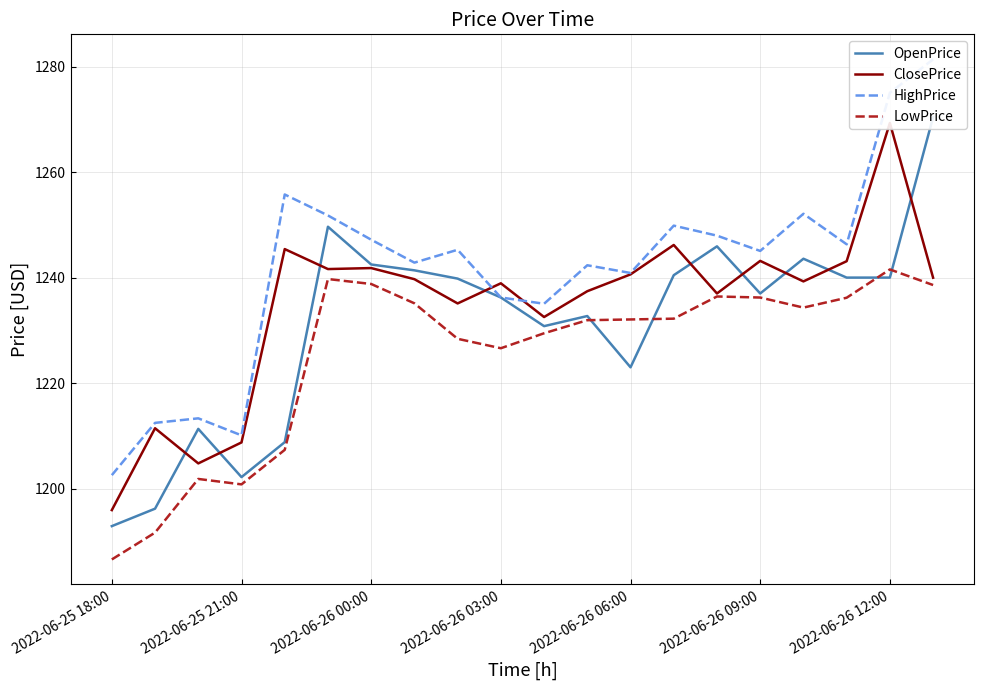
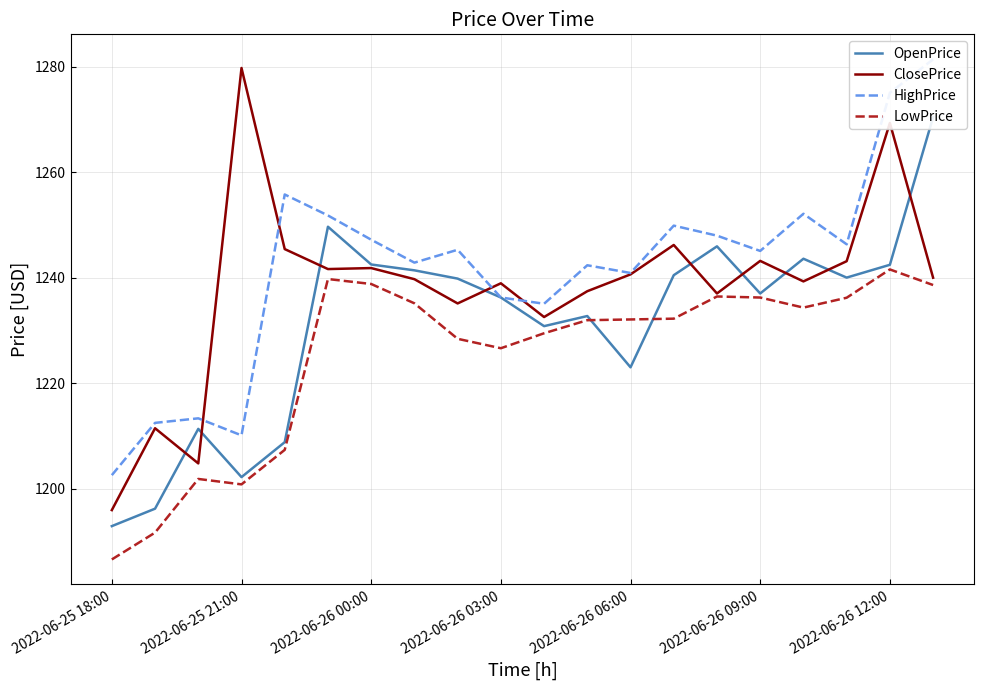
  {
    "OpenPrice": {
      "2022-06-25 18:00": 1193,
      "2022-06-25 21:00": 1202,
      "2022-06-26 00:00": 1243,
      "2022-06-26 06:00": 1223,
      "2022-06-26 09:00": 1237,
-     "2022-06-26 12:00": 1240
+     "2022-06-26 12:00": 1242
    },
    "ClosePrice": {
      "2022-06-25 18:00": 1196,
-     "2022-06-25 21:00": 1209,
+     "2022-06-25 21:00": 1280,
      "2022-06-26 00:00": 1242,
      "2022-06-26 03:00": 1239,
      "2022-06-26 09:00": 1243
    },
    "HighPrice": {
      "2022-06-25 18:00": 1203,
      "2022-06-25 21:00": 1210,
      "2022-06-26 00:00": 1247,
      "2022-06-26 09:00": 1245
    },
    "LowPrice": {
      "2022-06-25 18:00": 1187,
      "2022-06-25 21:00": 1201,
      "2022-06-26 00:00": 1239,
      "2022-06-26 03:00": 1227,
      "2022-06-26 06:00": 1232,
      "2022-06-26 09:00": 1236,
      "2022-06-26 12:00": 1242
    }
  }
